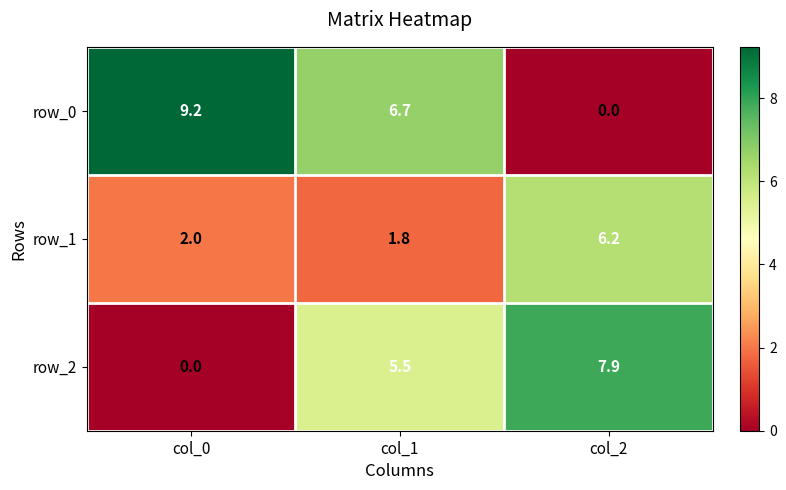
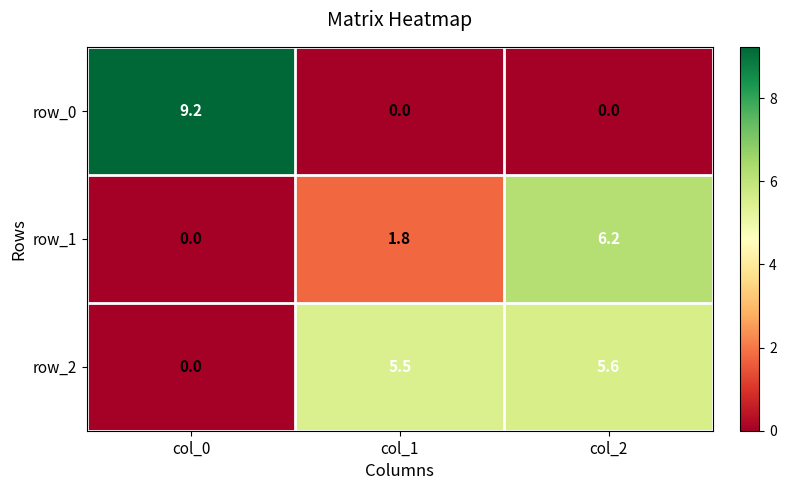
  {
    "row_0": {
      "col_0": 9.2,
-     "col_1": 6.7,
+     "col_1": 0.0,
      "col_2": 0.0
    },
    "row_1": {
-     "col_0": 2.0,
+     "col_0": 0.0,
      "col_1": 1.8,
      "col_2": 6.2
    },
    "row_2": {
      "col_0": 0.0,
      "col_1": 5.5,
-     "col_2": 7.9
+     "col_2": 5.6
    }
  }
